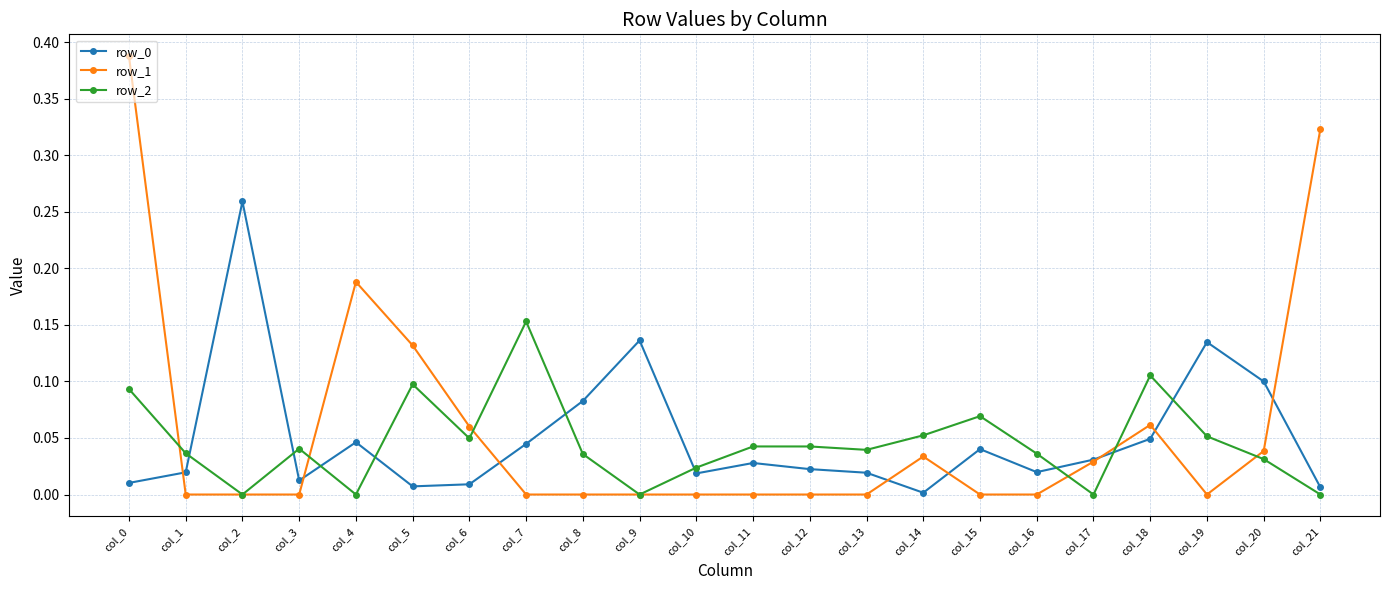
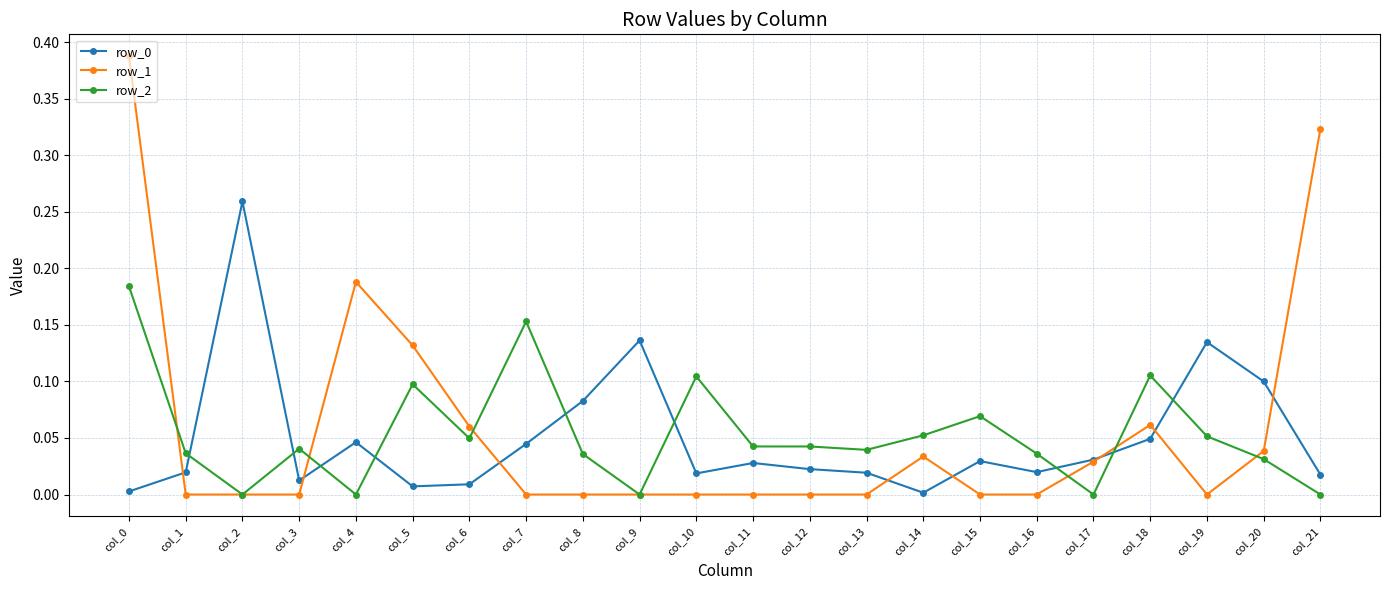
  {
    "row_0": {
-     "col_0": 0.010,
+     "col_0": 0.003,
      "col_1": 0.020,
      "col_2": 0.259,
      "col_3": 0.012,
      "col_4": 0.046,
      "col_5": 0.007,
      "col_6": 0.009,
      "col_7": 0.045,
      "col_8": 0.083,
      "col_9": 0.136,
      "col_10": 0.019,
      "col_11": 0.028,
      "col_12": 0.022,
      "col_13": 0.019,
      "col_14": 0.002,
-     "col_15": 0.040,
+     "col_15": 0.030,
      "col_16": 0.020,
      "col_18": 0.049,
      "col_19": 0.135,
      "col_20": 0.100,
-     "col_21": 0.006
+     "col_21": 0.018
    },
    "row_1": {
      "col_1": 0.000,
      "col_3": 0.000,
      "col_4": 0.188,
      "col_5": 0.132,
      "col_6": 0.060,
      "col_7": 0.000,
      "col_8": 0.000,
      "col_10": 0.000,
      "col_11": 0.000,
      "col_12": 0.000,
      "col_13": 0.000,
      "col_14": 0.034,
      "col_15": 0.000,
      "col_16": 0.000,
      "col_18": 0.062,
      "col_19": 0.000,
      "col_20": 0.038,
      "col_21": 0.323
    },
    "row_2": {
-     "col_0": 0.093,
+     "col_0": 0.184,
      "col_1": 0.036,
      "col_3": 0.040,
      "col_4": 0.000,
      "col_5": 0.097,
      "col_6": 0.050,
      "col_7": 0.153,
      "col_8": 0.036,
-     "col_10": 0.024,
+     "col_10": 0.104,
      "col_11": 0.042,
      "col_12": 0.042,
      "col_13": 0.039,
      "col_14": 0.052,
      "col_15": 0.069,
      "col_16": 0.036,
      "col_17": 0.000,
      "col_18": 0.105,
      "col_19": 0.051,
      "col_20": 0.031,
      "col_21": 0.000
    }
  }
